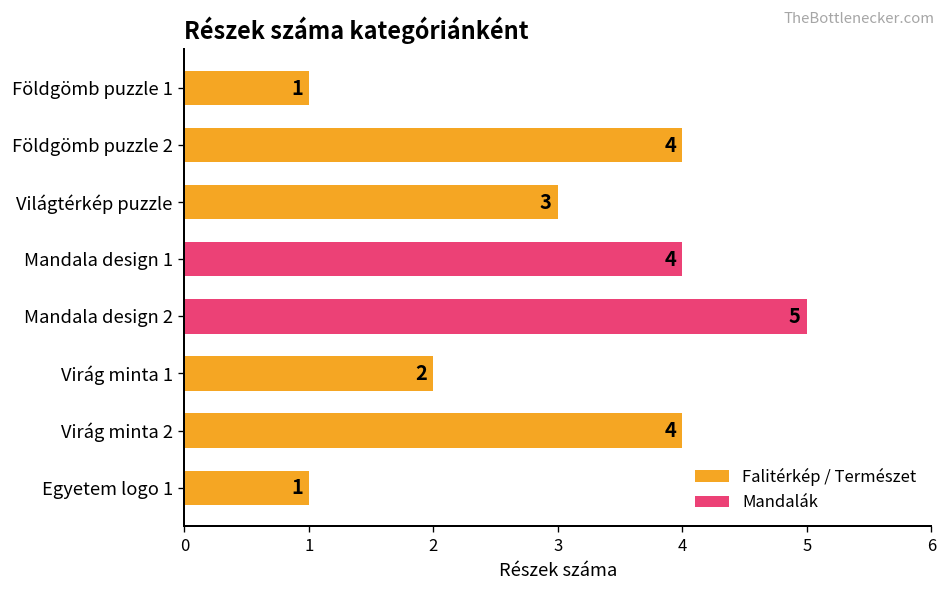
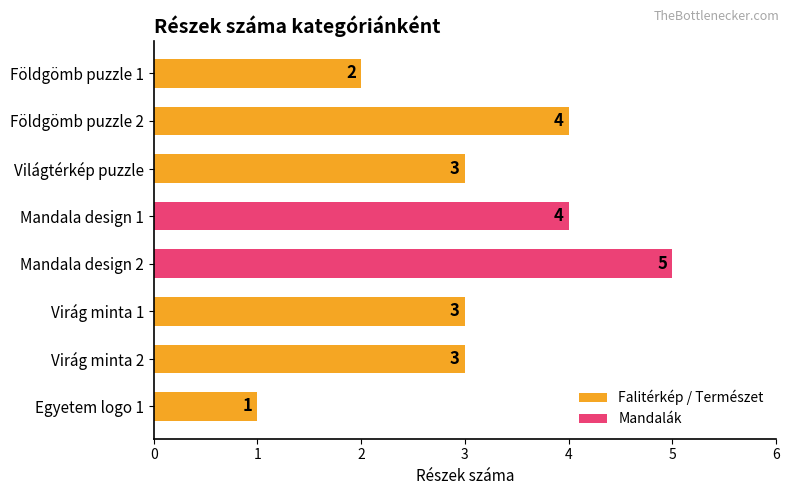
  {
-   "Földgömb puzzle 1": 1,
+   "Földgömb puzzle 1": 2,
    "Földgömb puzzle 2": 4,
    "Világtérkép puzzle": 3,
    "Mandala design 1": 4,
    "Mandala design 2": 5,
-   "Virág minta 1": 2,
-   "Virág minta 2": 4,
+   "Virág minta 1": 3,
+   "Virág minta 2": 3,
    "Egyetem logo 1": 1
  }
